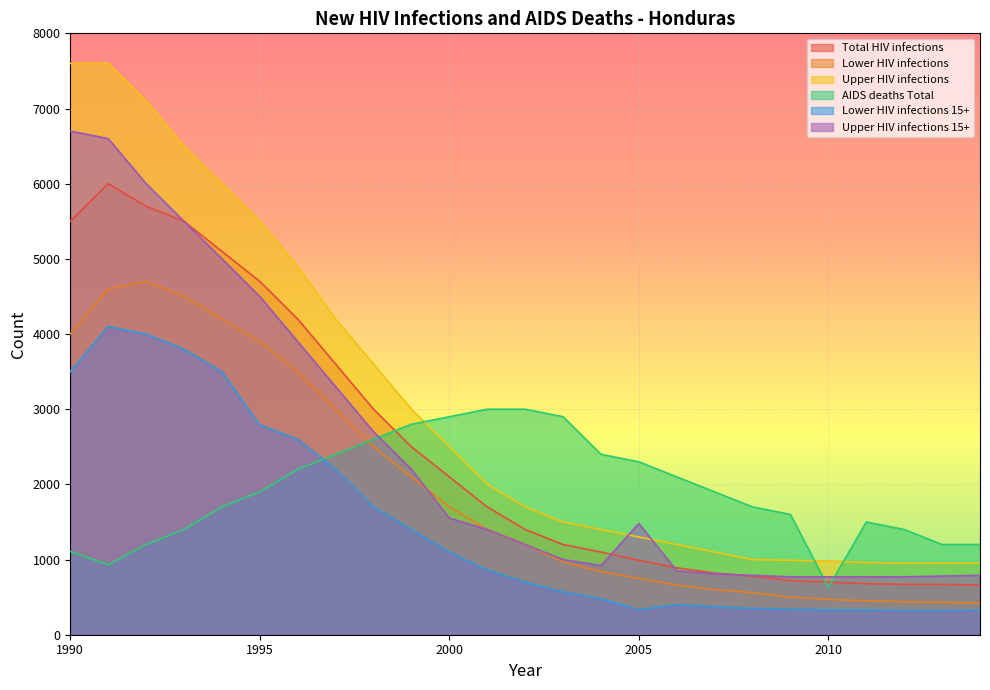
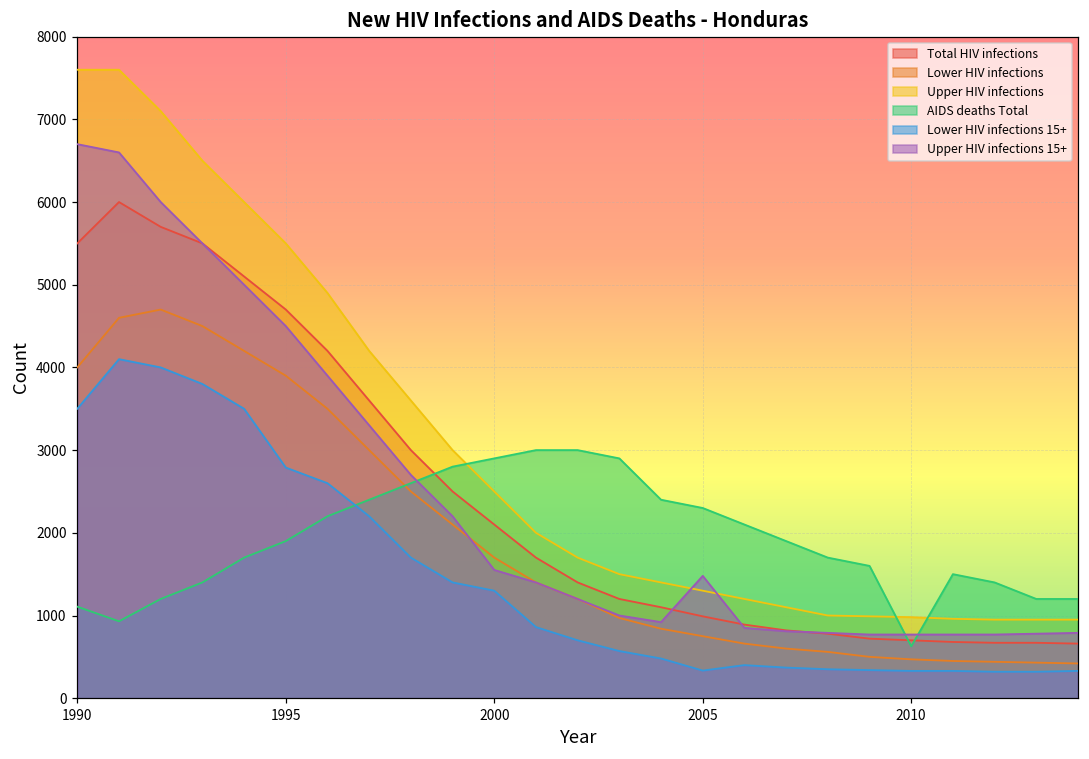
  {
    "Upper HIV infections": {
      "1990": 7600,
      "1995": 5500,
      "2000": 2500,
      "2005": 1300,
      "2010": 1000
    },
    "AIDS deaths Total": {
      "1990": 1100,
      "1995": 1900,
      "2000": 2900,
      "2005": 2300,
      "2010": 600
    },
    "Lower HIV infections 15+": {
      "1990": 3500,
      "1995": 2800,
-     "2000": 1100,
+     "2000": 1300,
      "2005": 300,
      "2010": 300
    },
    "Upper HIV infections 15+": {
      "1990": 6700,
      "1995": 4500,
      "2000": 1600,
      "2005": 1500,
      "2010": 800
    }
  }
